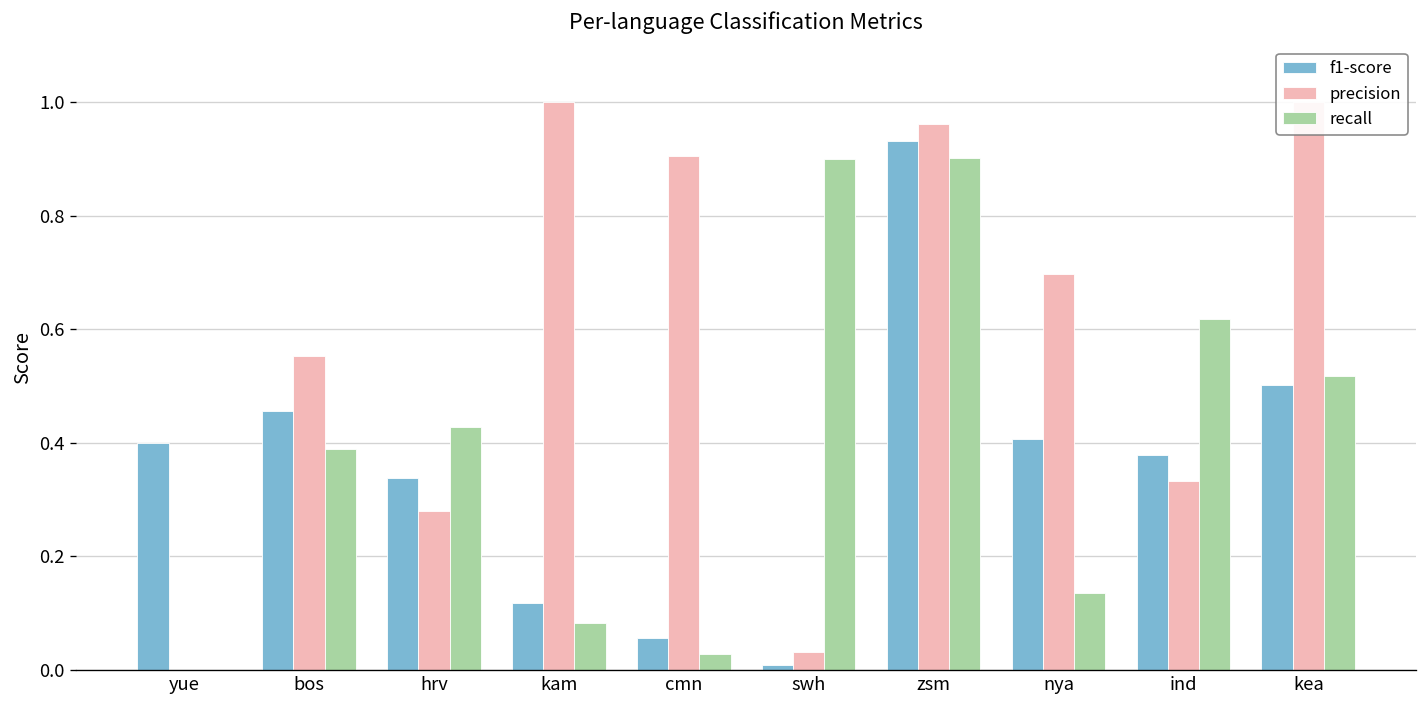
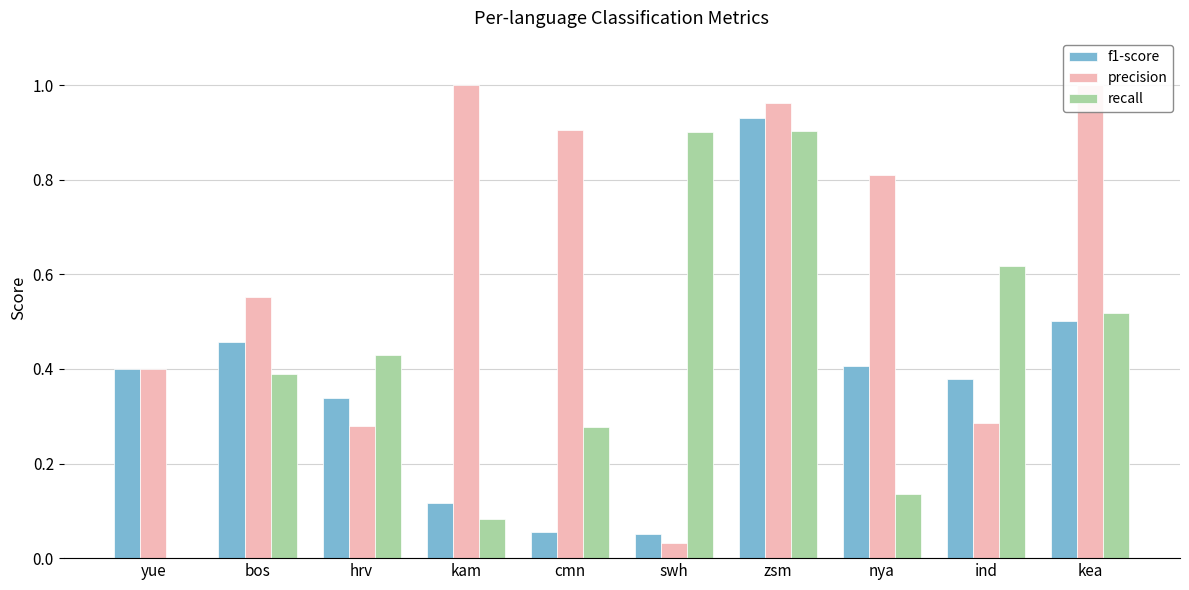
  {
    "f1-score": {
      "yue": 0.40,
      "bos": 0.46,
      "hrv": 0.34,
      "kam": 0.12,
      "cmn": 0.06,
-     "swh": 0.01,
+     "swh": 0.05,
      "zsm": 0.93,
      "nya": 0.41,
      "ind": 0.38,
      "kea": 0.50
    },
    "precision": {
-     "yue": 0.0,
+     "yue": 0.4,
      "bos": 0.55,
      "hrv": 0.28,
      "kam": 1.00,
      "cmn": 0.90,
      "swh": 0.03,
      "zsm": 0.96,
-     "nya": 0.70,
-     "ind": 0.33
+     "nya": 0.81,
+     "ind": 0.29
    },
    "recall": {
      "yue": 0.00,
      "bos": 0.39,
      "hrv": 0.43,
      "kam": 0.08,
-     "cmn": 0.03,
+     "cmn": 0.28,
      "swh": 0.90,
      "zsm": 0.90,
      "nya": 0.14,
      "ind": 0.62,
      "kea": 0.52
    }
  }
